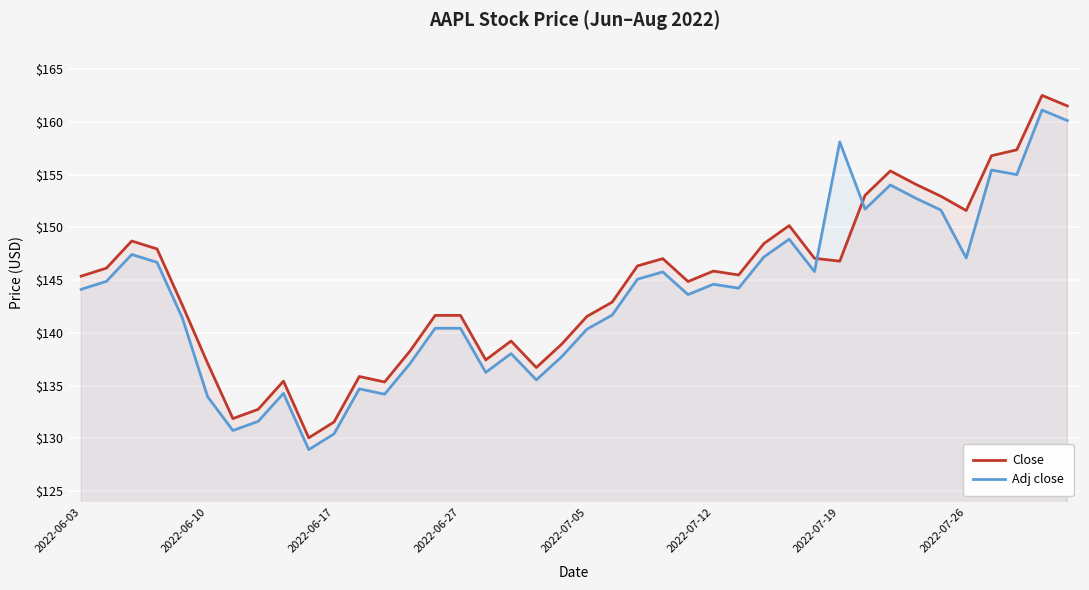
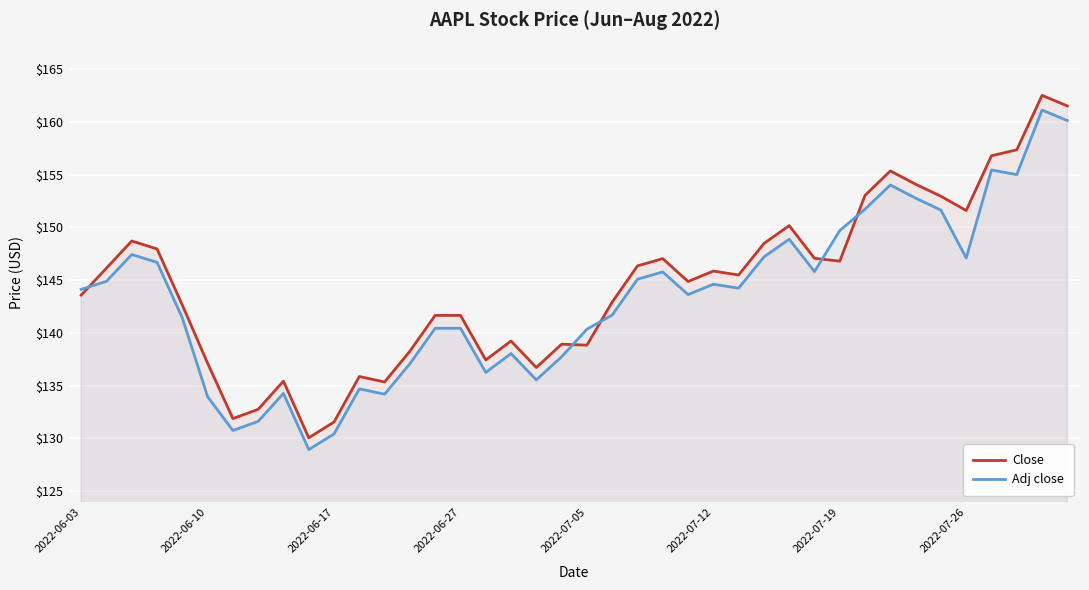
  {
    "Close": {
-     "2022-06-03": "$145.4",
+     "2022-06-03": "$143.6",
      "2022-06-10": "$137.1",
      "2022-06-17": "$131.6",
      "2022-06-27": "$141.7",
-     "2022-07-05": "$141.6",
+     "2022-07-05": "$138.8",
      "2022-07-12": "$145.9",
      "2022-07-19": "$146.8",
      "2022-07-26": "$151.6"
    },
    "Adj close": {
      "2022-06-03": "$144.1",
      "2022-06-10": "$134.0",
      "2022-06-17": "$130.4",
      "2022-06-27": "$140.4",
      "2022-07-05": "$140.4",
      "2022-07-12": "$144.6",
-     "2022-07-19": "$158.1",
+     "2022-07-19": "$149.7",
      "2022-07-26": "$147.1"
    }
  }
